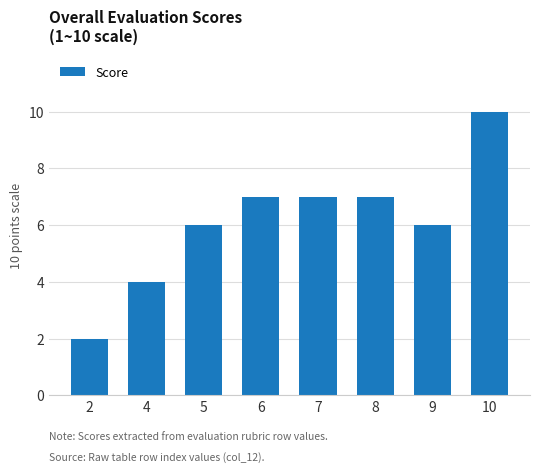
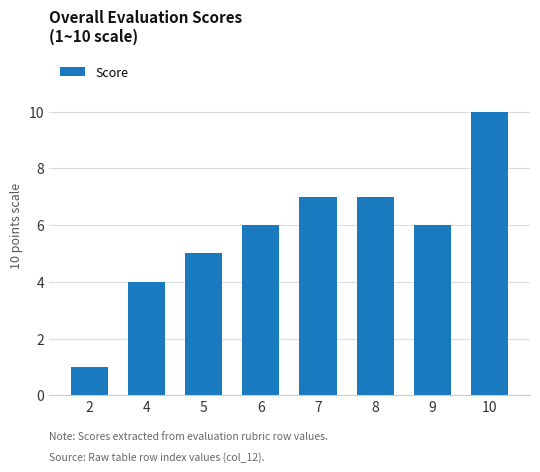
  {
-   "2": 2,
+   "2": 1,
    "4": 4,
-   "5": 6,
-   "6": 7,
+   "5": 5,
+   "6": 6,
    "7": 7,
    "8": 7,
    "9": 6,
    "10": 10
  }
